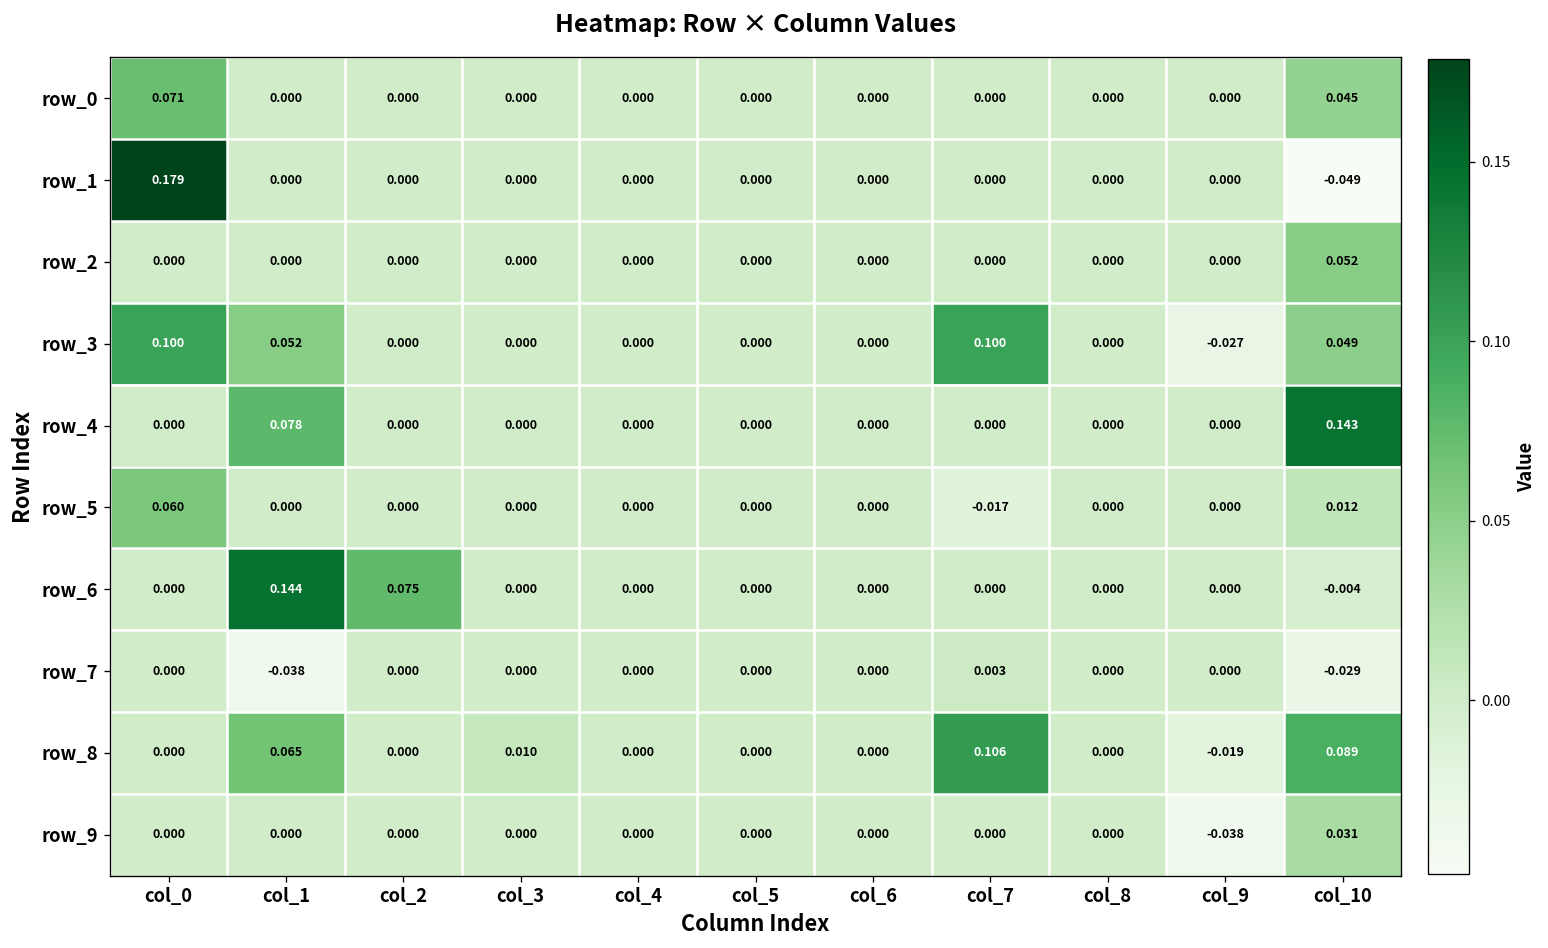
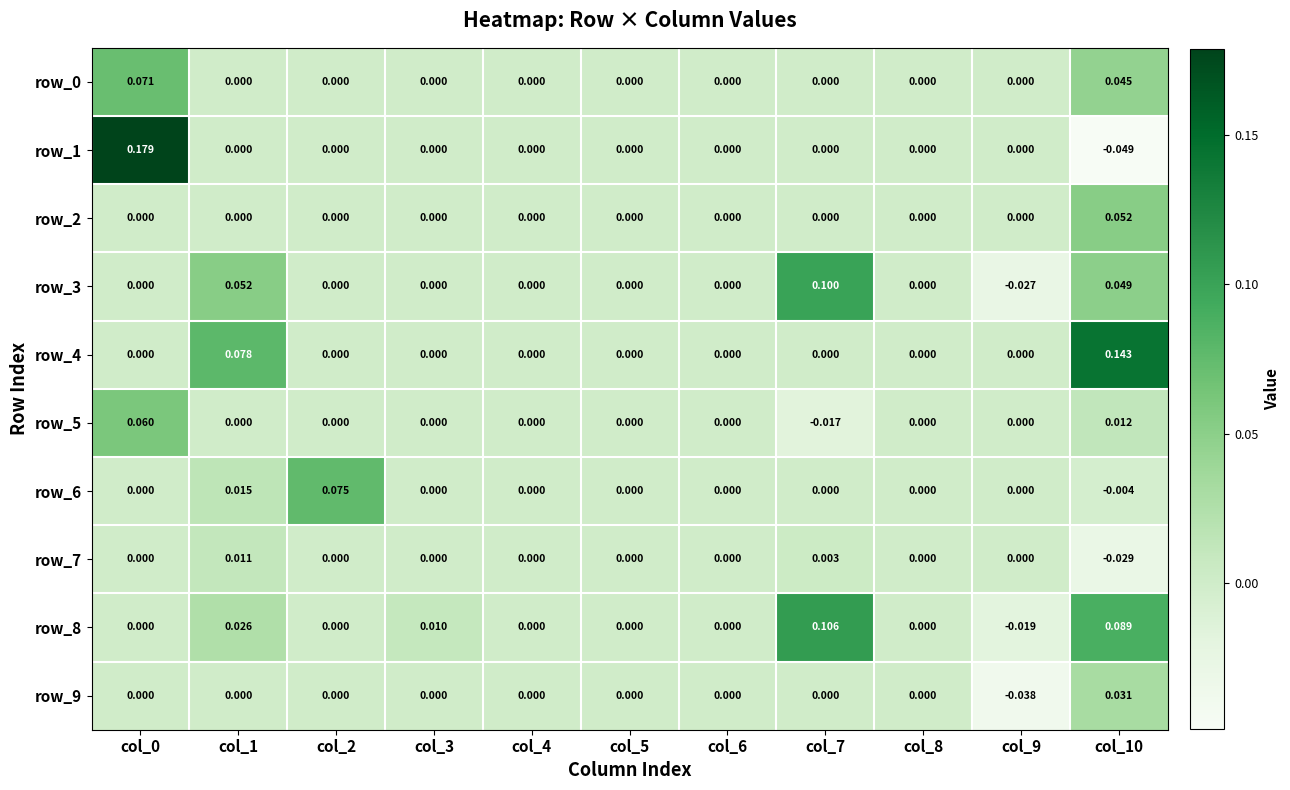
  {
    "row_0": {
      "col_0": 0.071,
      "col_1": 0.000,
      "col_2": 0.000,
      "col_3": 0.000,
      "col_4": 0.000,
      "col_5": 0.000,
      "col_6": 0.000,
      "col_7": 0.000,
      "col_8": 0.000,
      "col_9": 0.000,
      "col_10": 0.045
    },
    "row_1": {
      "col_0": 0.179,
      "col_1": 0.000,
      "col_2": 0.000,
      "col_3": 0.000,
      "col_4": 0.000,
      "col_5": 0.000,
      "col_6": 0.000,
      "col_7": 0.000,
      "col_8": 0.000,
      "col_9": 0.000,
      "col_10": -0.049
    },
    "row_2": {
      "col_0": 0.000,
      "col_1": 0.000,
      "col_2": 0.000,
      "col_3": 0.000,
      "col_4": 0.000,
      "col_5": 0.000,
      "col_6": 0.000,
      "col_7": 0.000,
      "col_8": 0.000,
      "col_9": 0.000,
      "col_10": 0.052
    },
    "row_3": {
-     "col_0": 0.100,
+     "col_0": 0.000,
      "col_1": 0.052,
      "col_2": 0.000,
      "col_3": 0.000,
      "col_4": 0.000,
      "col_5": 0.000,
      "col_6": 0.000,
      "col_7": 0.100,
      "col_8": 0.000,
      "col_9": -0.027,
      "col_10": 0.049
    },
    "row_4": {
      "col_0": 0.000,
      "col_1": 0.078,
      "col_2": 0.000,
      "col_3": 0.000,
      "col_4": 0.000,
      "col_5": 0.000,
      "col_6": 0.000,
      "col_7": 0.000,
      "col_8": 0.000,
      "col_9": 0.000,
      "col_10": 0.143
    },
    "row_5": {
      "col_0": 0.060,
      "col_1": 0.000,
      "col_2": 0.000,
      "col_3": 0.000,
      "col_4": 0.000,
      "col_5": 0.000,
      "col_6": 0.000,
      "col_7": -0.017,
      "col_8": 0.000,
      "col_9": 0.000,
      "col_10": 0.012
    },
    "row_6": {
      "col_0": 0.000,
-     "col_1": 0.144,
+     "col_1": 0.015,
      "col_2": 0.075,
      "col_3": 0.000,
      "col_4": 0.000,
      "col_5": 0.000,
      "col_6": 0.000,
      "col_7": 0.000,
      "col_8": 0.000,
      "col_9": 0.000,
      "col_10": -0.004
    },
    "row_7": {
      "col_0": 0.000,
-     "col_1": -0.038,
+     "col_1": 0.011,
      "col_2": 0.000,
      "col_3": 0.000,
      "col_4": 0.000,
      "col_5": 0.000,
      "col_6": 0.000,
      "col_7": 0.003,
      "col_8": 0.000,
      "col_9": 0.000,
      "col_10": -0.029
    },
    "row_8": {
      "col_0": 0.000,
-     "col_1": 0.065,
+     "col_1": 0.026,
      "col_2": 0.000,
      "col_3": 0.010,
      "col_4": 0.000,
      "col_5": 0.000,
      "col_6": 0.000,
      "col_7": 0.106,
      "col_8": 0.000,
      "col_9": -0.019,
      "col_10": 0.089
    },
    "row_9": {
      "col_0": 0.000,
      "col_1": 0.000,
      "col_2": 0.000,
      "col_3": 0.000,
      "col_4": 0.000,
      "col_5": 0.000,
      "col_6": 0.000,
      "col_7": 0.000,
      "col_8": 0.000,
      "col_9": -0.038,
      "col_10": 0.031
    }
  }
